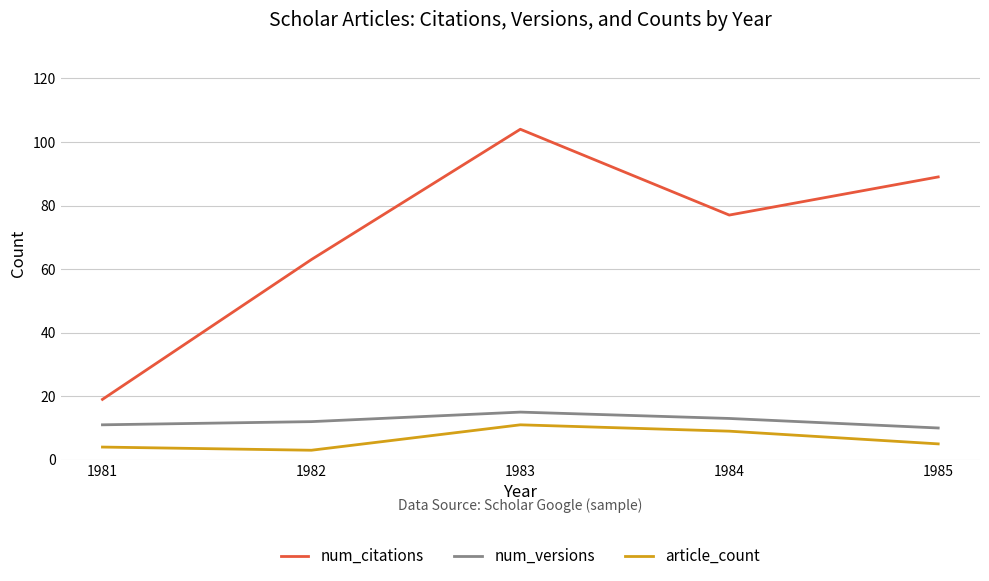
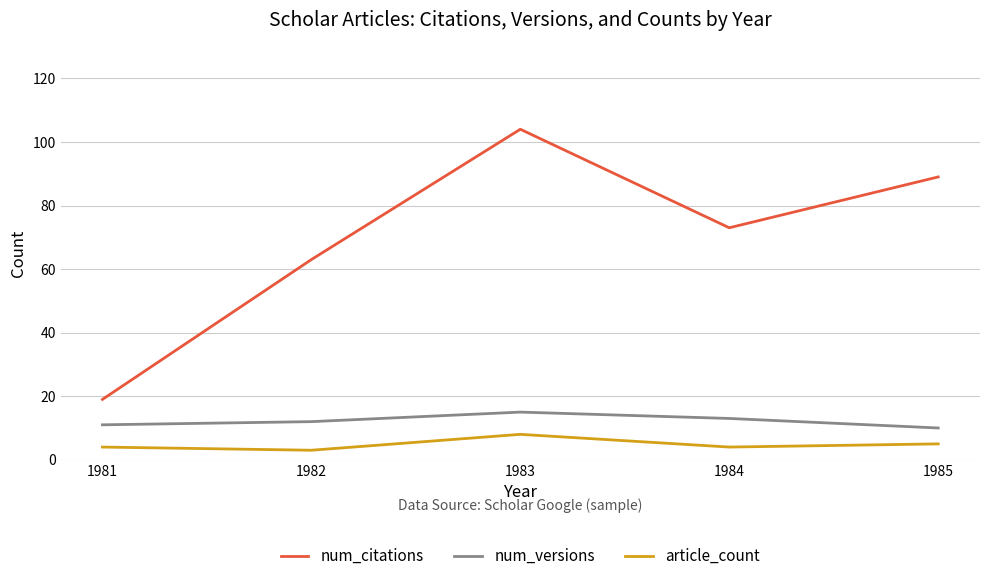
  {
    "num_citations": {
      "1981": 19,
      "1982": 63,
      "1983": 104,
-     "1984": 77,
+     "1984": 73,
      "1985": 89
    },
    "num_versions": {
      "1981": 11,
      "1982": 12,
      "1983": 15,
      "1984": 13,
      "1985": 10
    },
    "article_count": {
      "1981": 4,
      "1982": 3,
-     "1983": 11,
-     "1984": 9,
+     "1983": 8,
+     "1984": 4,
      "1985": 5
    }
  }
